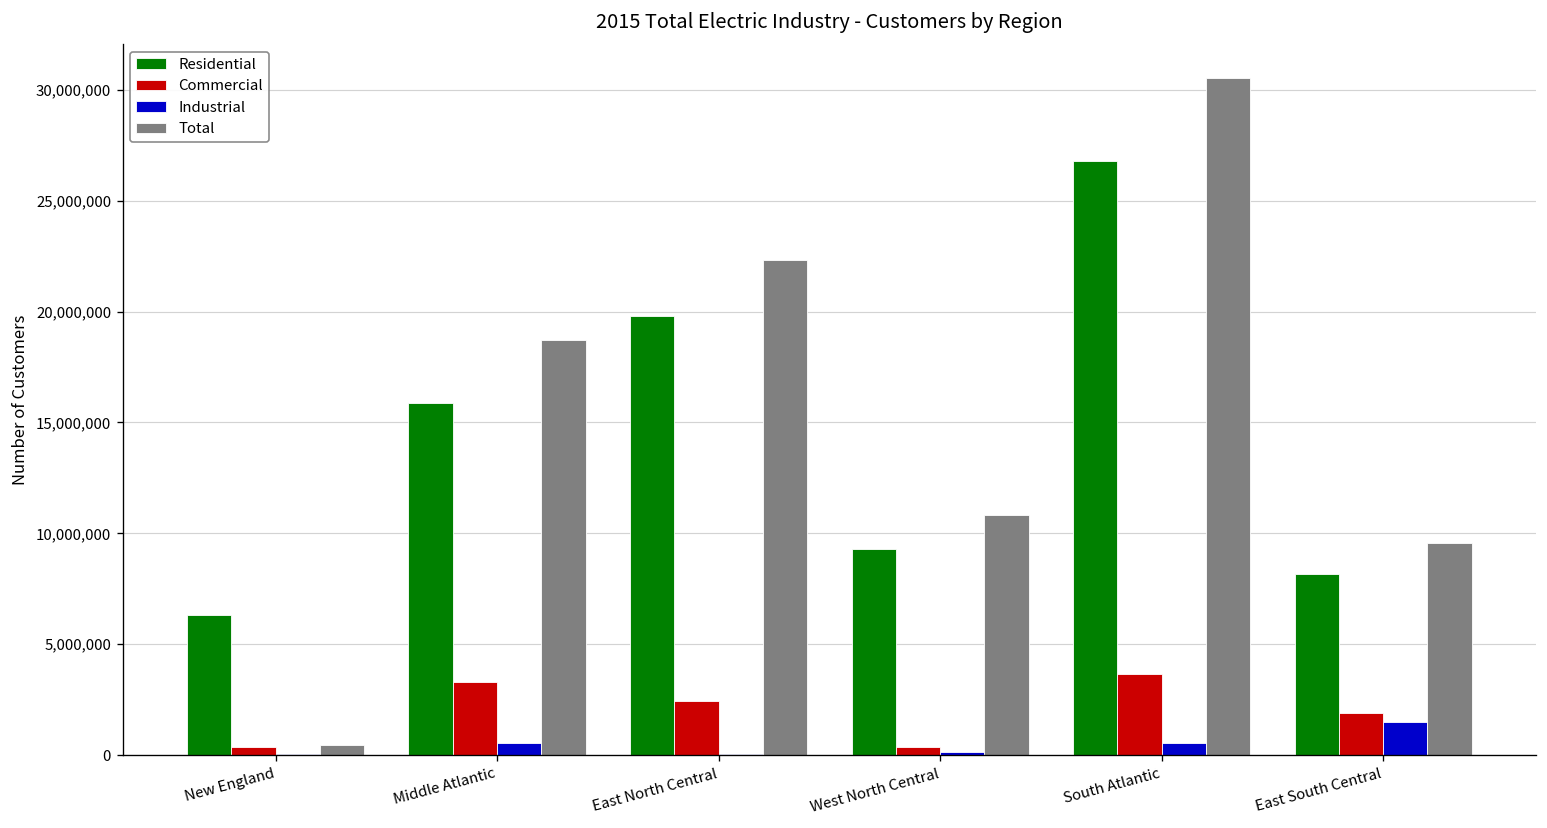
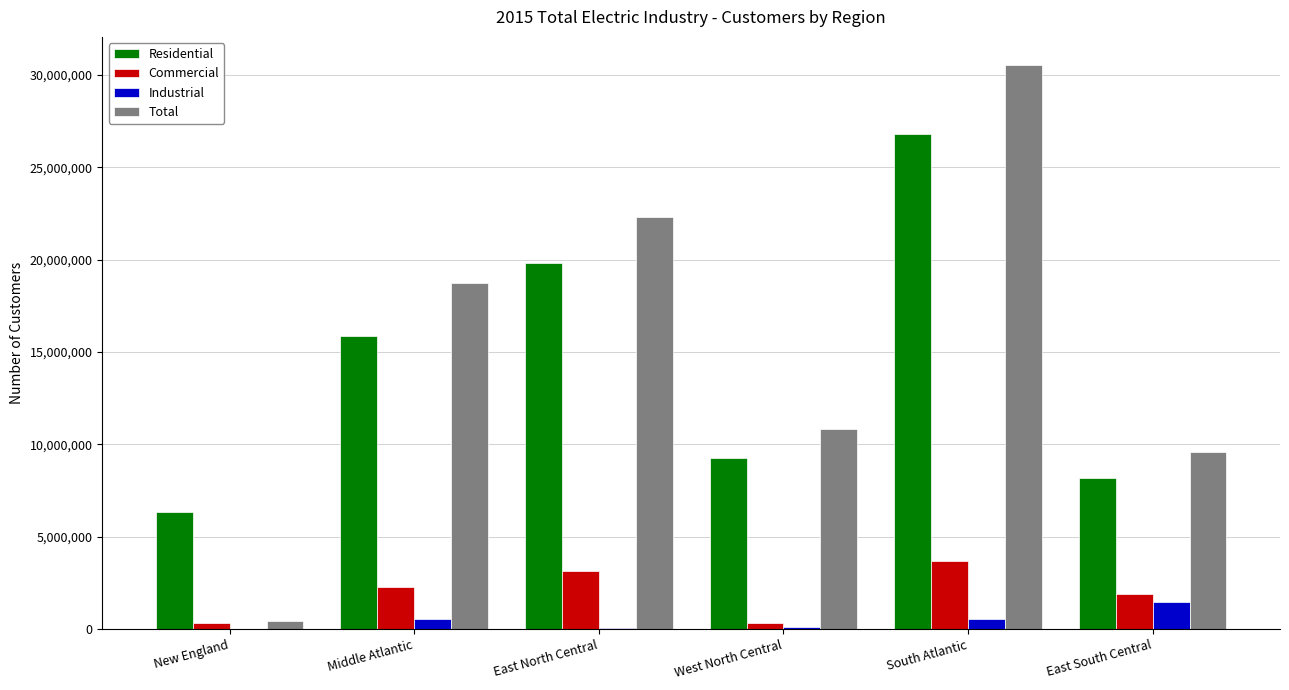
  {
    "Residential": {
      "New England": "6,300,000",
      "Middle Atlantic": "15,900,000",
      "East North Central": "19,800,000",
      "West North Central": "9,300,000",
      "South Atlantic": "26,800,000",
      "East South Central": "8,200,000"
    },
    "Commercial": {
      "New England": "300,000",
-     "Middle Atlantic": "3,300,000",
-     "East North Central": "2,500,000",
+     "Middle Atlantic": "2,300,000",
+     "East North Central": "3,200,000",
      "West North Central": "300,000",
      "South Atlantic": "3,700,000",
      "East South Central": "1,900,000"
    },
    "Industrial": {
      "Middle Atlantic": "600,000",
      "South Atlantic": "600,000",
      "East South Central": "1,500,000"
    },
    "Total": {
      "New England": "500,000",
      "Middle Atlantic": "18,700,000",
      "East North Central": "22,300,000",
      "West North Central": "10,800,000",
      "South Atlantic": "30,500,000",
      "East South Central": "9,600,000"
    }
  }
